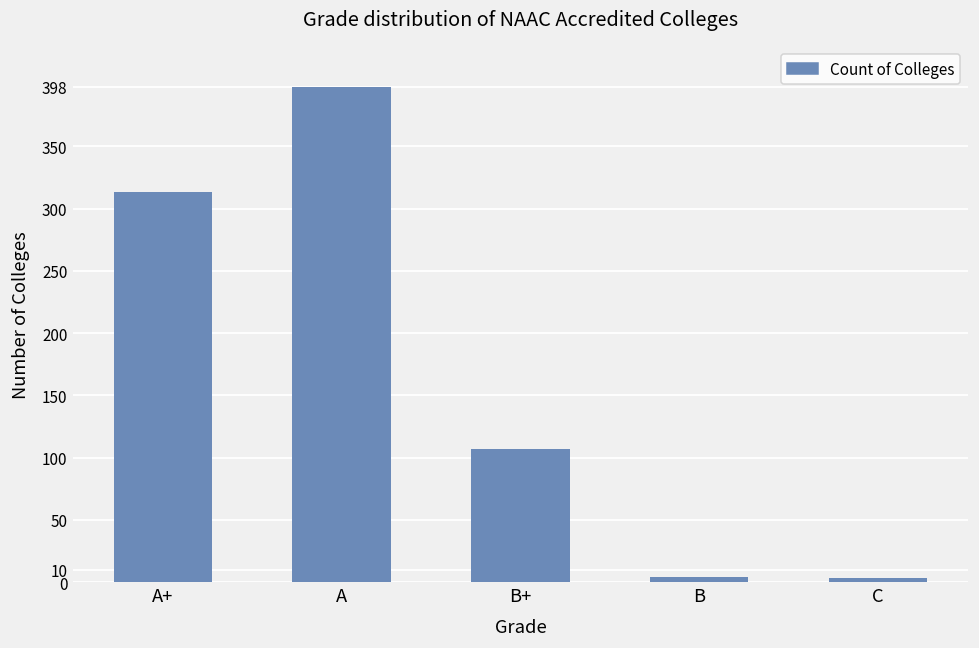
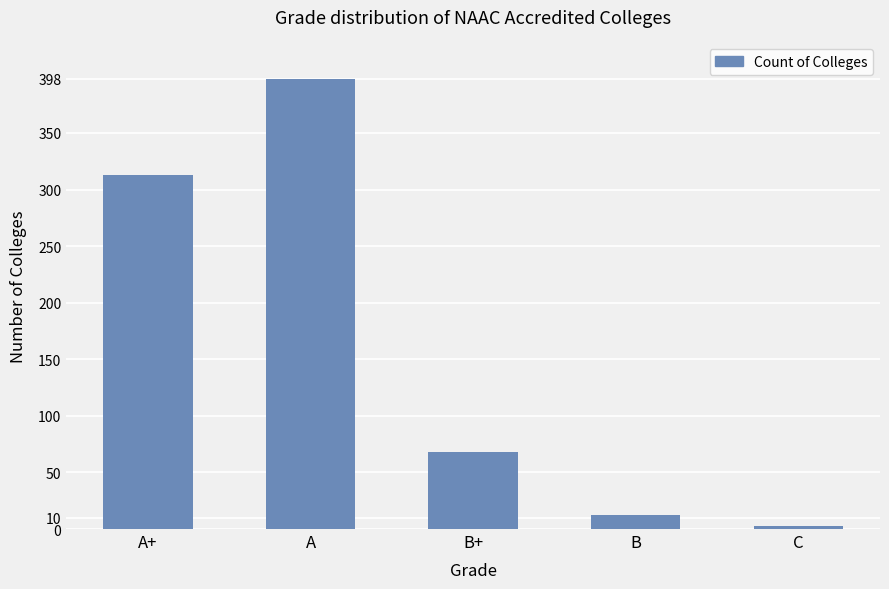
  {
    "A+": 313,
    "A": 398,
-   "B+": 107,
-   "B": 4,
+   "B+": 68,
+   "B": 12,
    "C": 3
  }
